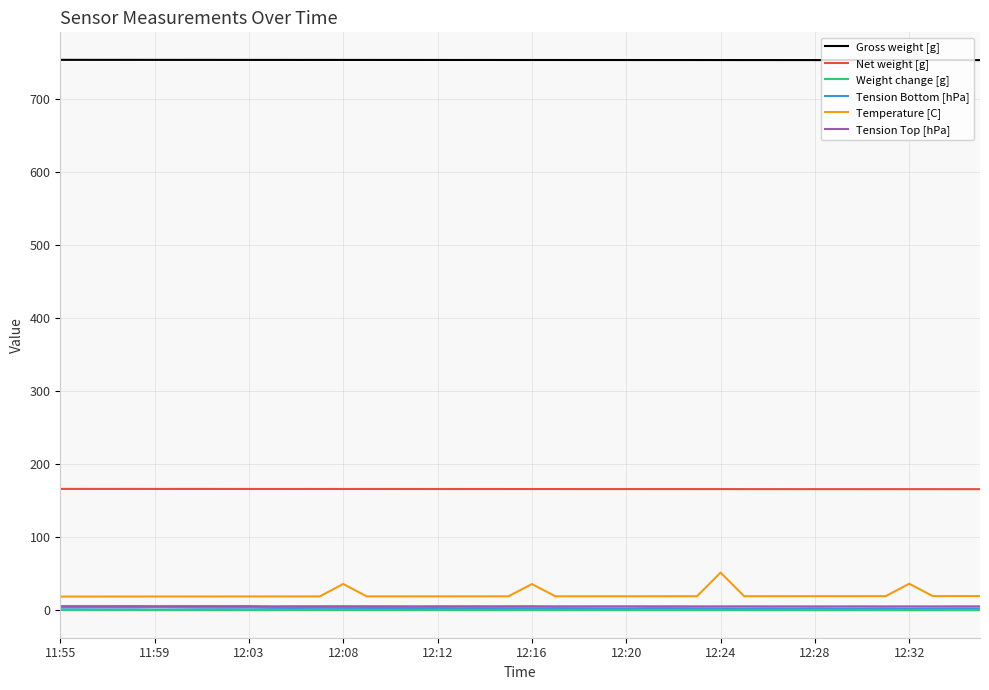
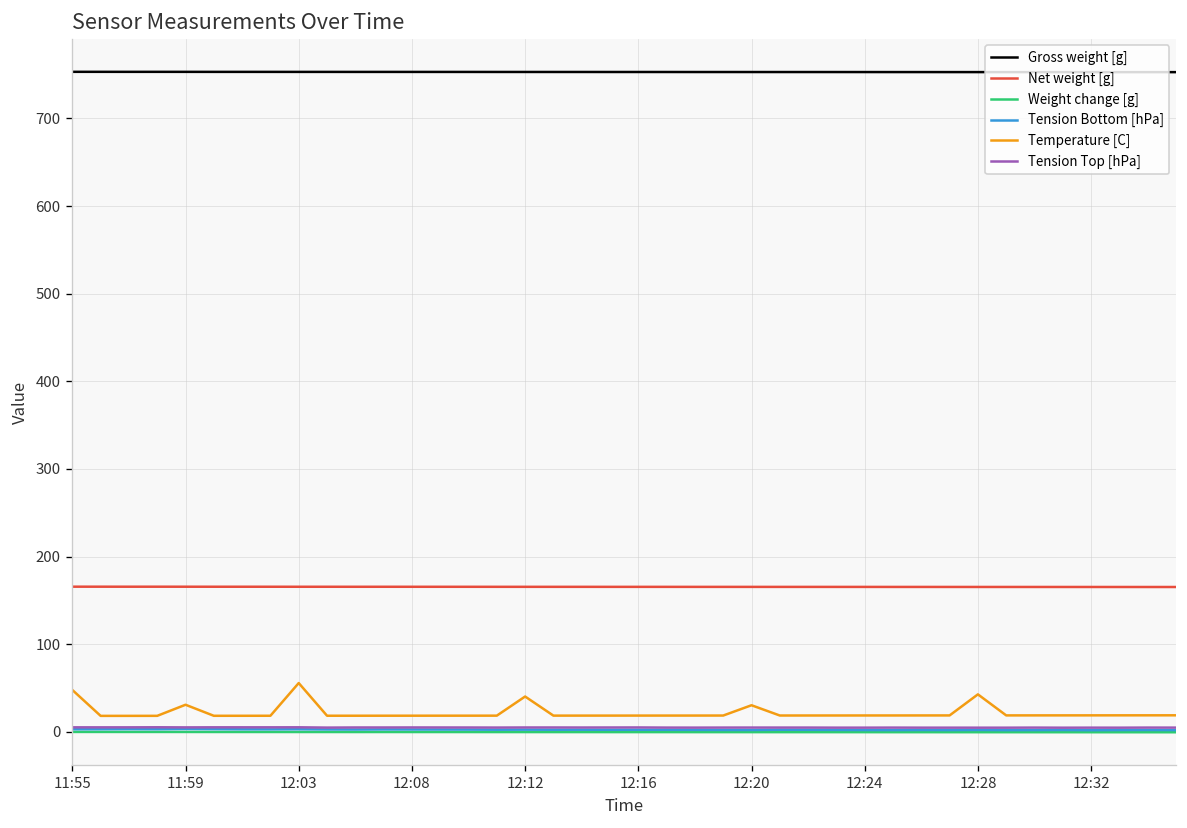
  {
    "Gross weight [g]": {
      "11:55": 750,
      "11:59": 750,
      "12:03": 750,
      "12:08": 750,
      "12:12": 750,
      "12:16": 750,
      "12:20": 750,
      "12:24": 750,
      "12:28": 750
    },
    "Net weight [g]": {
      "11:55": 170,
      "11:59": 170,
      "12:03": 170,
      "12:08": 170,
      "12:12": 170,
      "12:16": 170,
      "12:20": 170,
      "12:24": 170,
      "12:28": 170,
      "12:32": 170
    },
    "Temperature [C]": {
-     "11:55": 20,
-     "11:59": 20,
-     "12:03": 20,
-     "12:08": 40,
-     "12:12": 20,
-     "12:16": 40,
-     "12:20": 20,
-     "12:24": 50,
-     "12:28": 20,
-     "12:32": 40
+     "11:55": 50,
+     "11:59": 30,
+     "12:03": 60,
+     "12:08": 20,
+     "12:12": 40,
+     "12:16": 20,
+     "12:20": 30,
+     "12:24": 20,
+     "12:28": 40,
+     "12:32": 20
    }
  }
